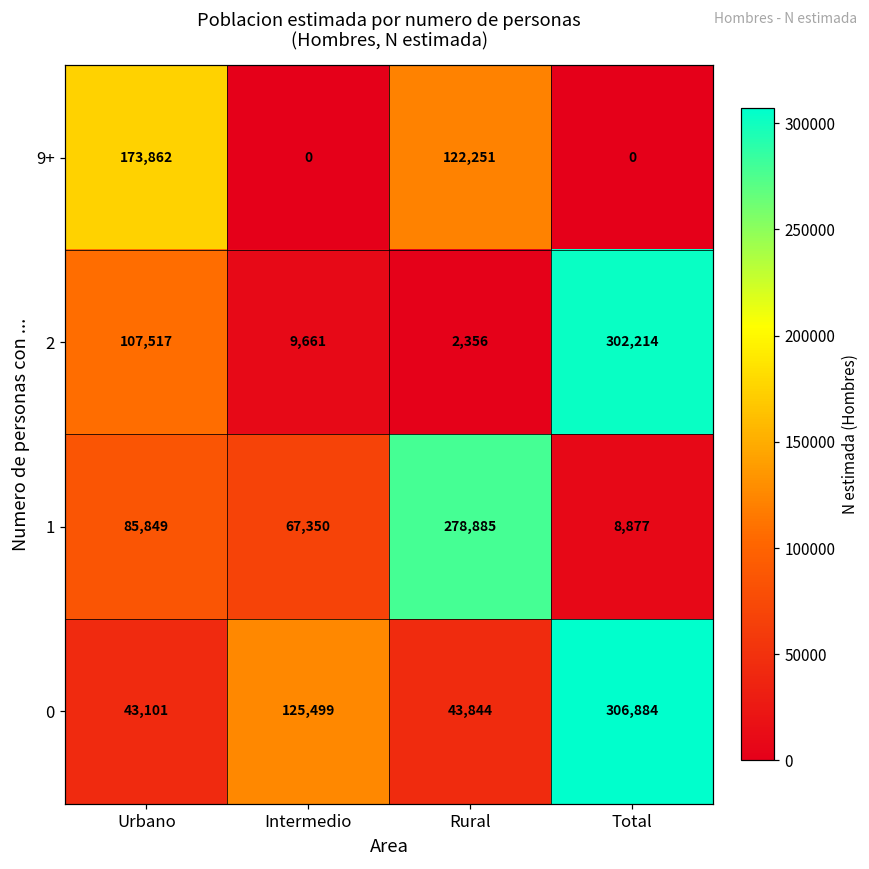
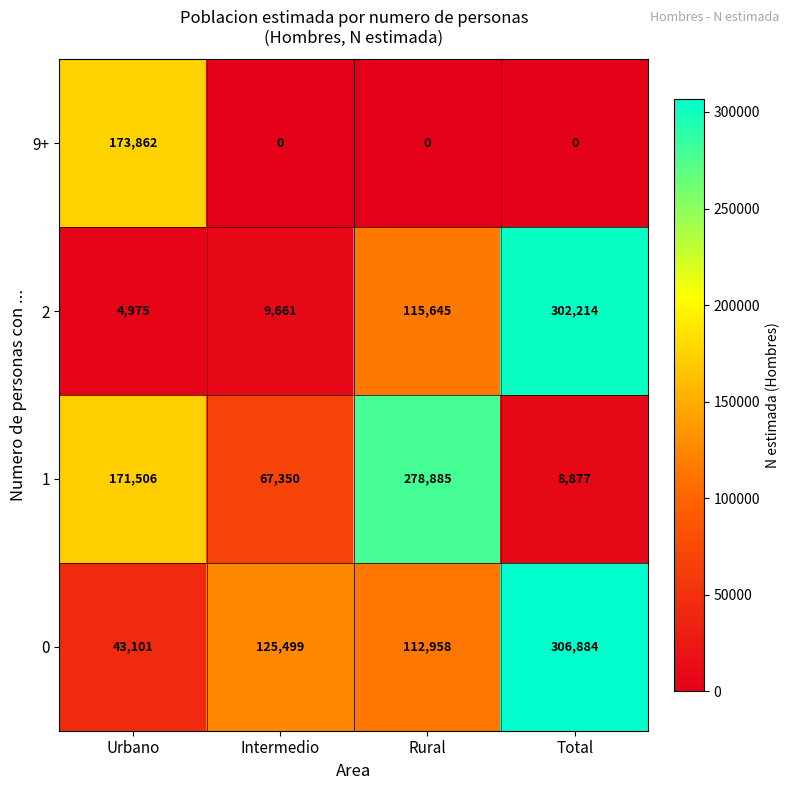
  {
    "9+": {
      "Urbano": "173,862",
      "Intermedio": "0",
-     "Rural": "122,251",
+     "Rural": "0",
      "Total": "0"
    },
    "2": {
-     "Urbano": "107,517",
+     "Urbano": "4,975",
      "Intermedio": "9,661",
-     "Rural": "2,356",
+     "Rural": "115,645",
      "Total": "302,214"
    },
    "1": {
-     "Urbano": "85,849",
+     "Urbano": "171,506",
      "Intermedio": "67,350",
      "Rural": "278,885",
      "Total": "8,877"
    },
    "0": {
      "Urbano": "43,101",
      "Intermedio": "125,499",
-     "Rural": "43,844",
+     "Rural": "112,958",
      "Total": "306,884"
    }
  }
